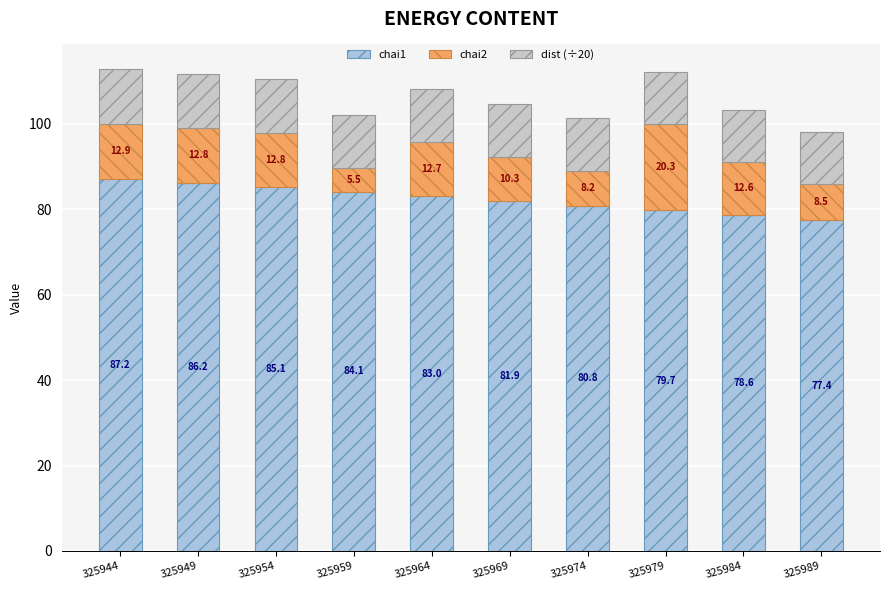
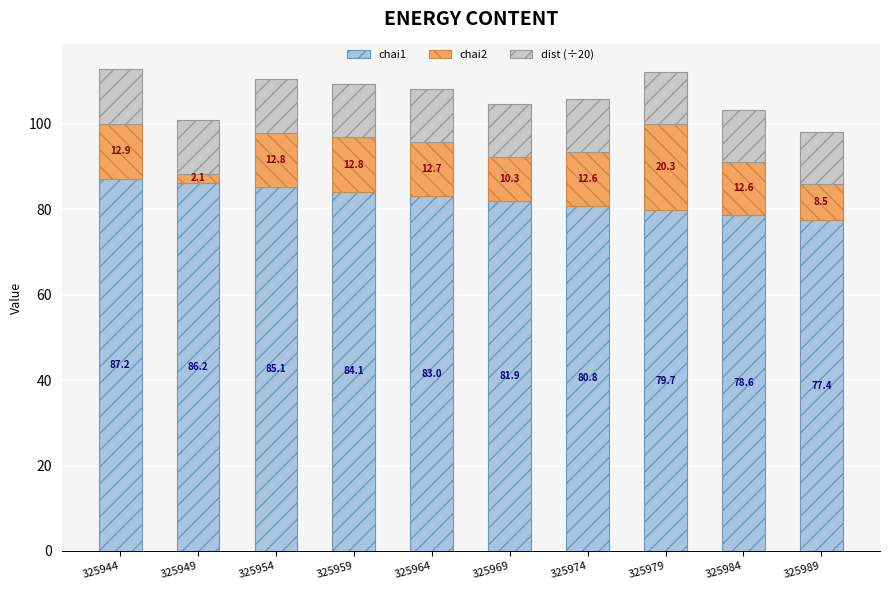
  {
    "chai2": {
      "325944": 12.9,
-     "325949": 12.8,
+     "325949": 2.1,
      "325954": 12.8,
-     "325959": 5.5,
+     "325959": 12.8,
      "325964": 12.7,
      "325969": 10.3,
-     "325974": 8.2,
+     "325974": 12.6,
      "325979": 20.3,
      "325984": 12.6,
      "325989": 8.5
    }
  }
